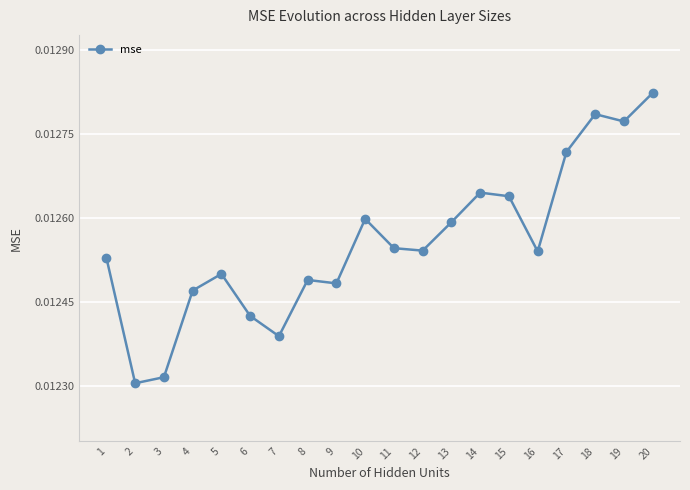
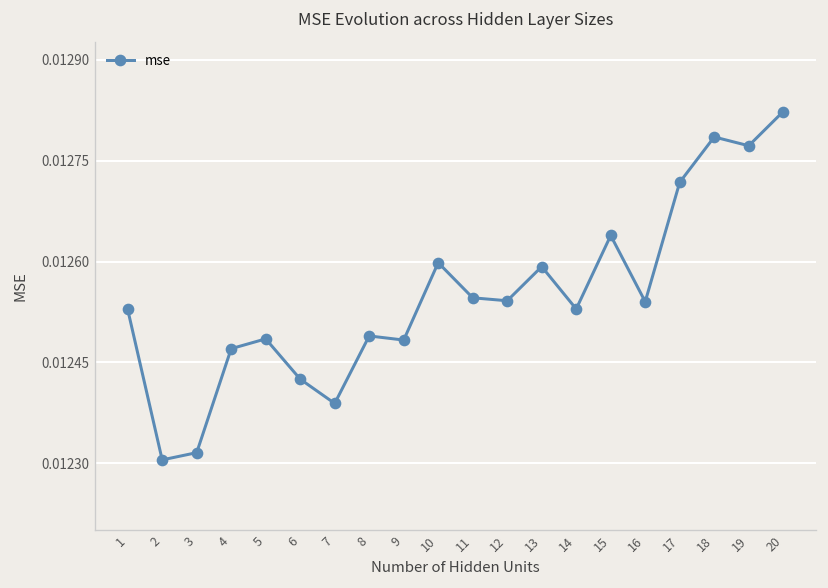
  {
    "1": 0.01253,
    "2": 0.01231,
    "3": 0.01232,
    "4": 0.01247,
-   "5": 0.01250,
+   "5": 0.01249,
    "6": 0.01243,
    "7": 0.01239,
    "8": 0.01249,
    "9": 0.01248,
    "10": 0.01260,
    "11": 0.01255,
    "12": 0.01254,
    "13": 0.01259,
-   "14": 0.01265,
+   "14": 0.01253,
    "15": 0.01264,
    "16": 0.01254,
    "17": 0.01272,
    "18": 0.01279,
    "19": 0.01277,
    "20": 0.01282
  }
